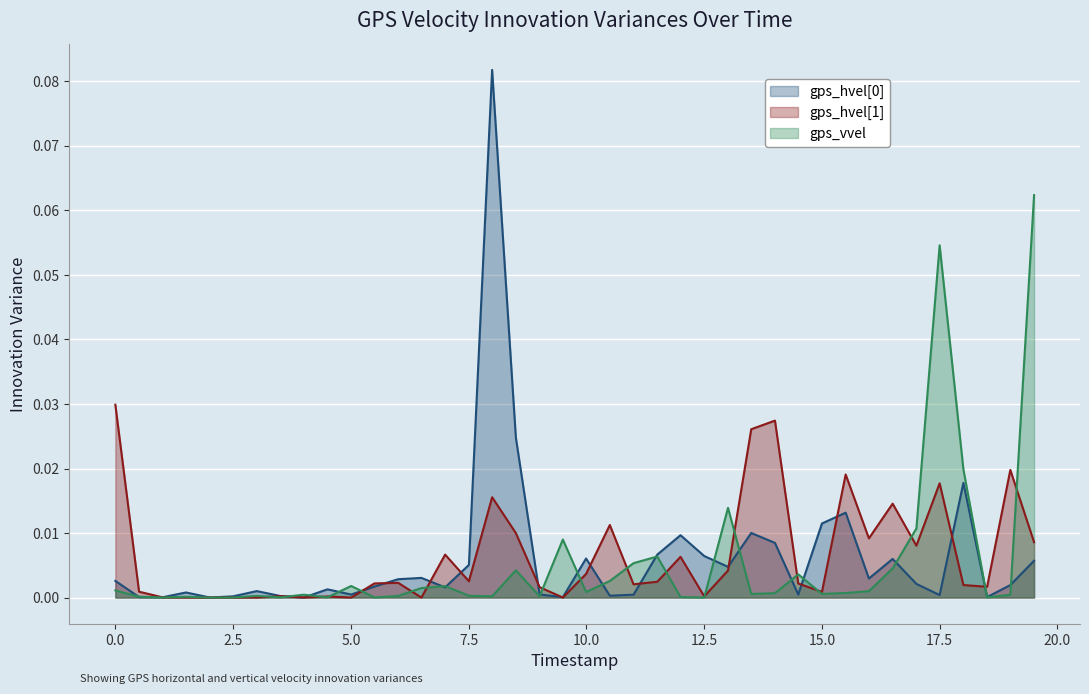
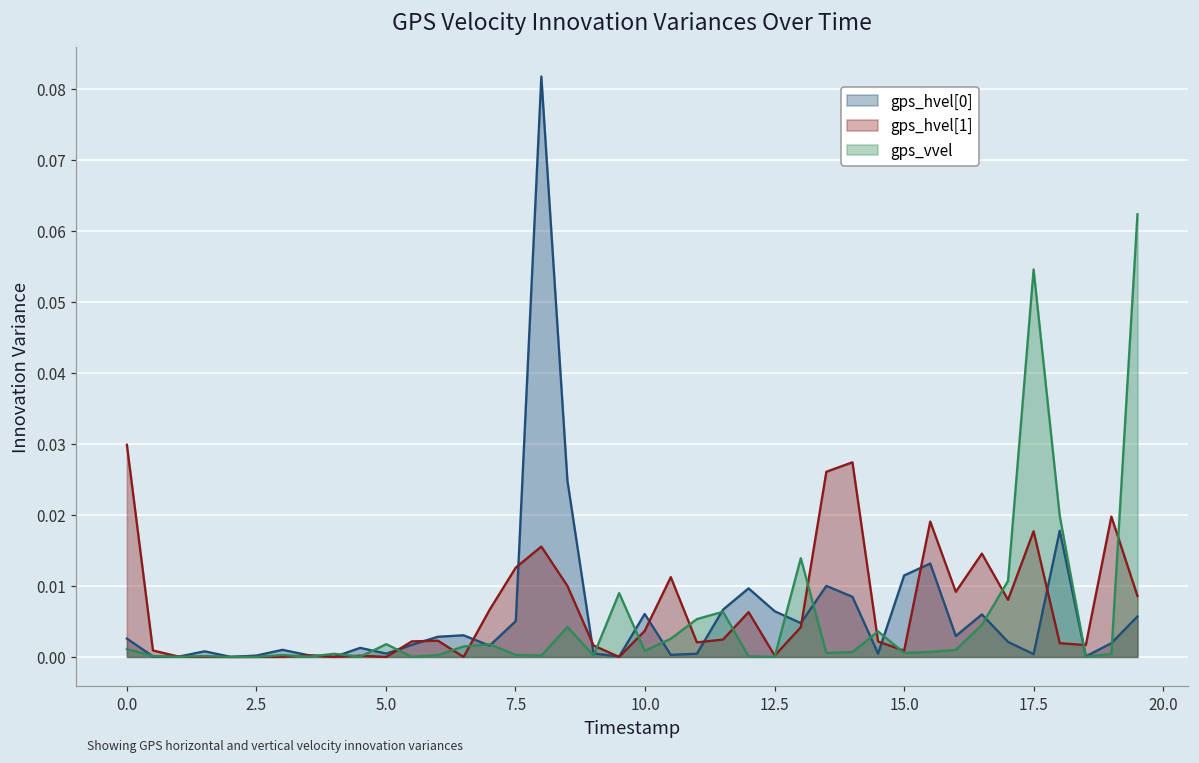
  {
    "gps_hvel[1]": {
      "0.0": 0.030,
      "5.0": 0.000,
-     "7.5": 0.003,
+     "7.5": 0.013,
      "10.0": 0.004,
      "17.5": 0.018
    }
  }
